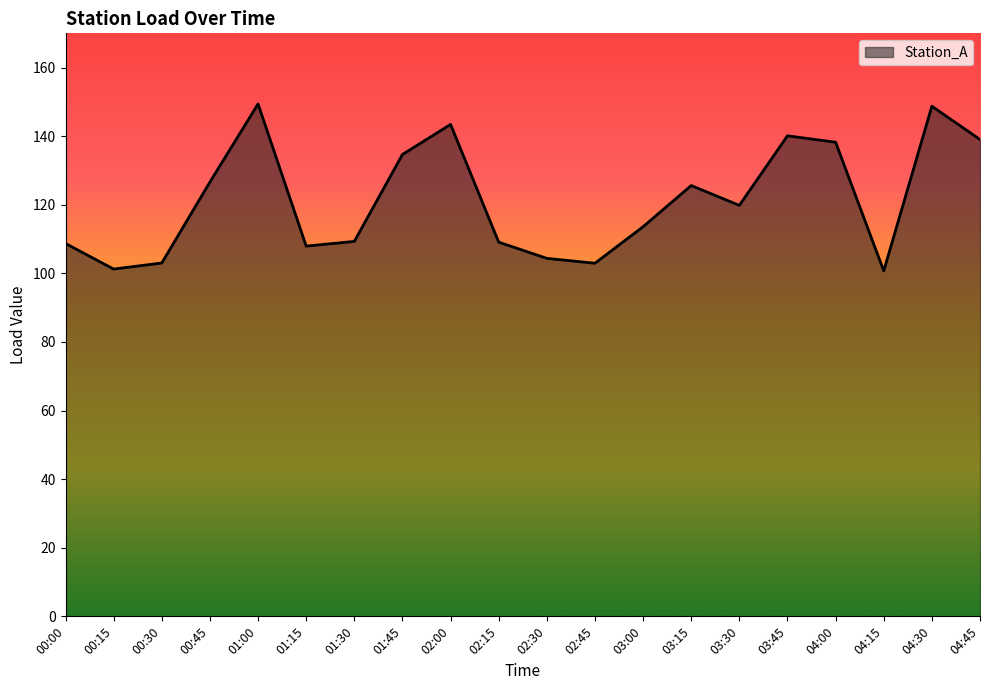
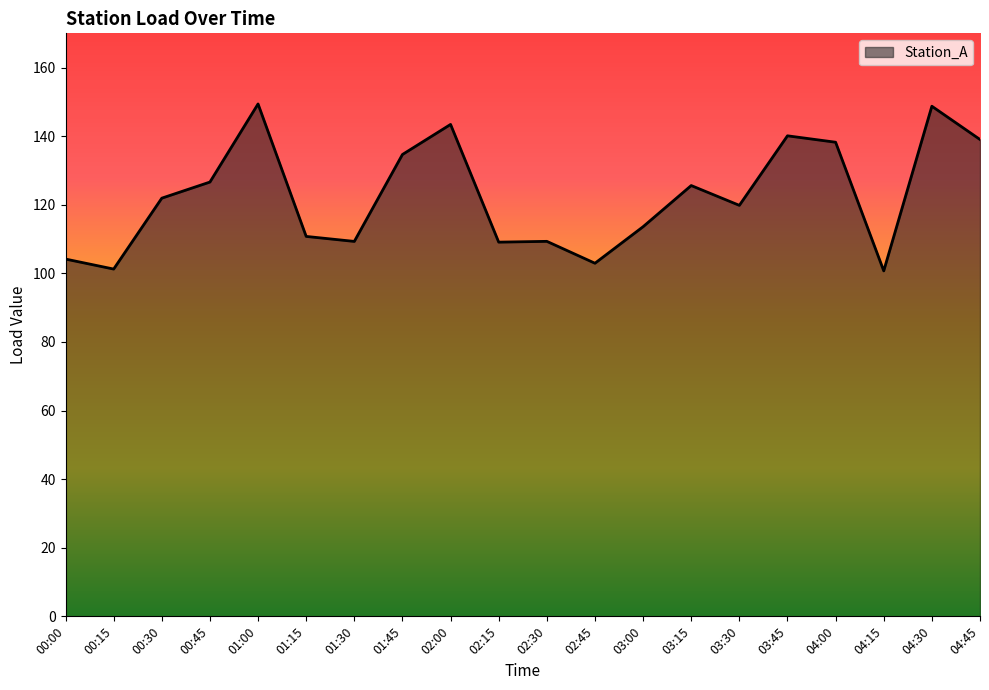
  {
-   "00:00": 109,
+   "00:00": 104,
    "00:15": 101,
-   "00:30": 103,
+   "00:30": 122,
    "00:45": 127,
    "01:00": 149,
-   "01:15": 108,
+   "01:15": 111,
    "01:30": 109,
    "01:45": 135,
    "02:00": 143,
    "02:15": 109,
-   "02:30": 104,
+   "02:30": 109,
    "02:45": 103,
    "03:00": 114,
    "03:15": 126,
    "03:30": 120,
    "03:45": 140,
    "04:00": 138,
    "04:15": 101,
    "04:30": 149,
    "04:45": 139
  }
